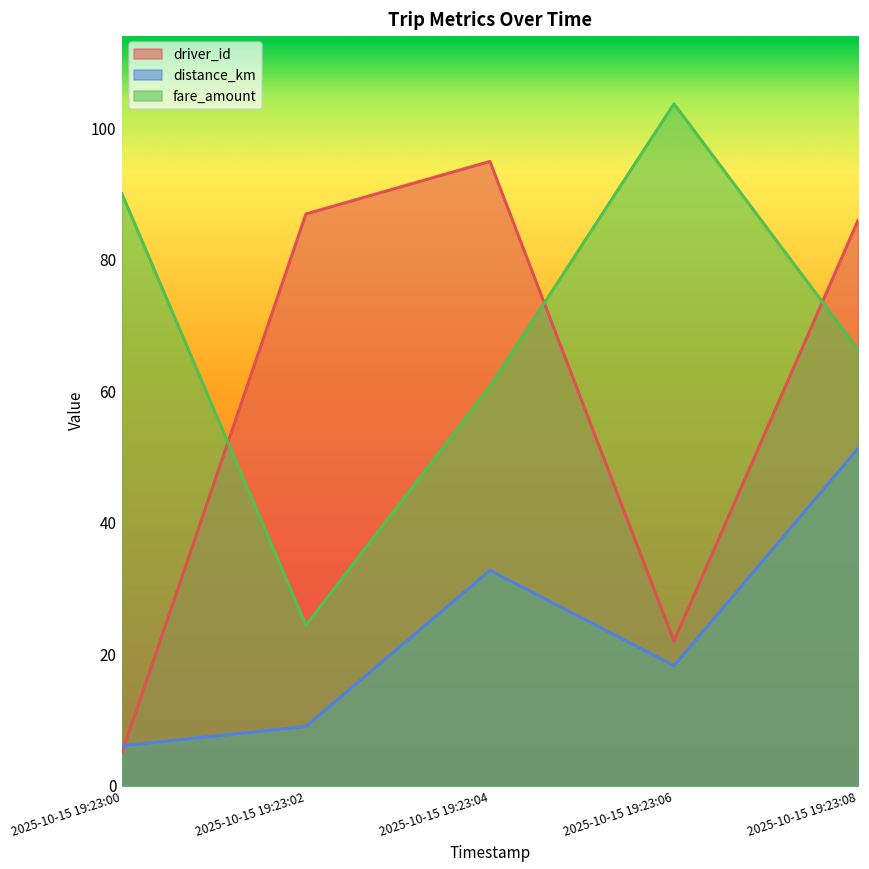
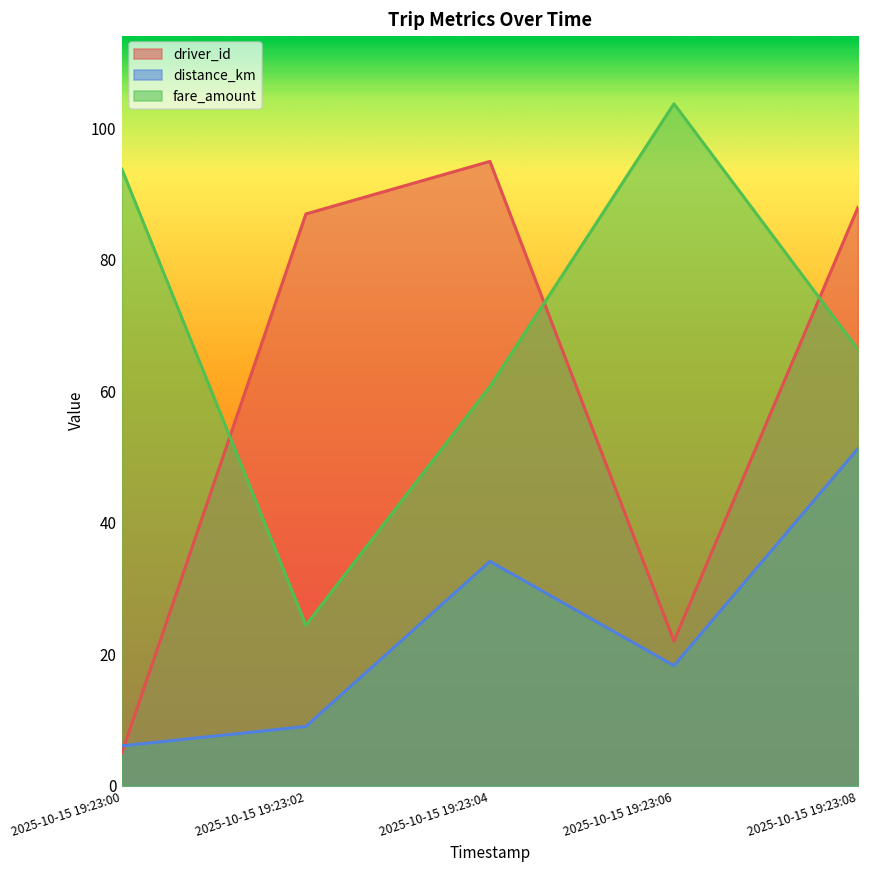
  {
    "driver_id": {
      "2025-10-15 19:23:00": 5,
      "2025-10-15 19:23:02": 87,
      "2025-10-15 19:23:04": 95,
      "2025-10-15 19:23:06": 22,
-     "2025-10-15 19:23:08": 86
+     "2025-10-15 19:23:08": 88
    },
    "distance_km": {
      "2025-10-15 19:23:00": 6,
      "2025-10-15 19:23:02": 9,
-     "2025-10-15 19:23:04": 33,
+     "2025-10-15 19:23:04": 34,
      "2025-10-15 19:23:06": 18,
      "2025-10-15 19:23:08": 51
    },
    "fare_amount": {
-     "2025-10-15 19:23:00": 90,
+     "2025-10-15 19:23:00": 94,
      "2025-10-15 19:23:02": 24,
      "2025-10-15 19:23:04": 61,
      "2025-10-15 19:23:06": 104,
      "2025-10-15 19:23:08": 66
    }
  }
